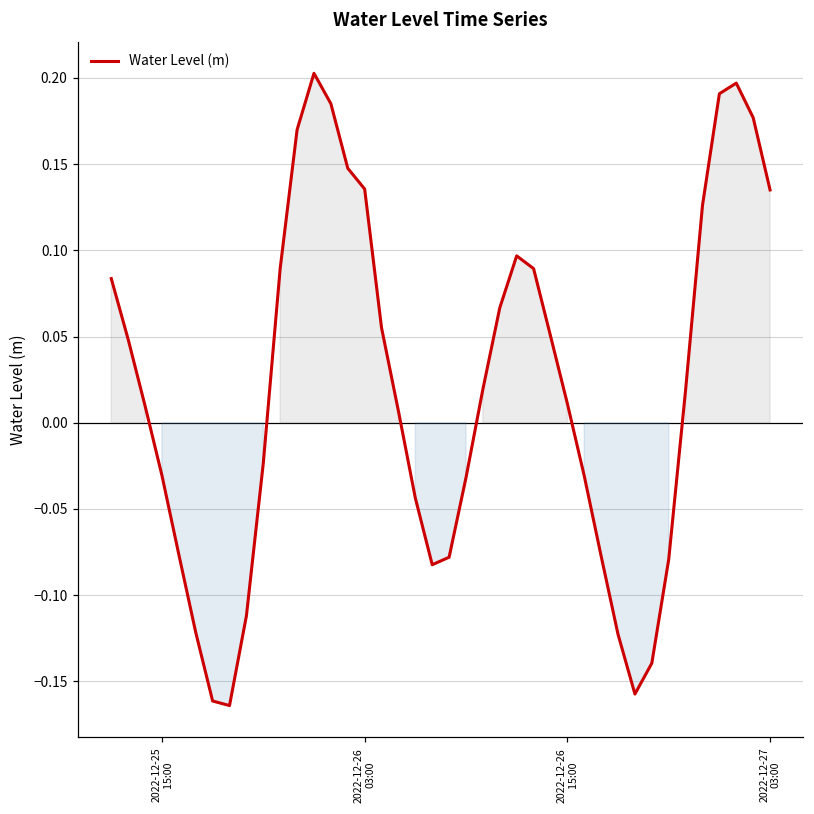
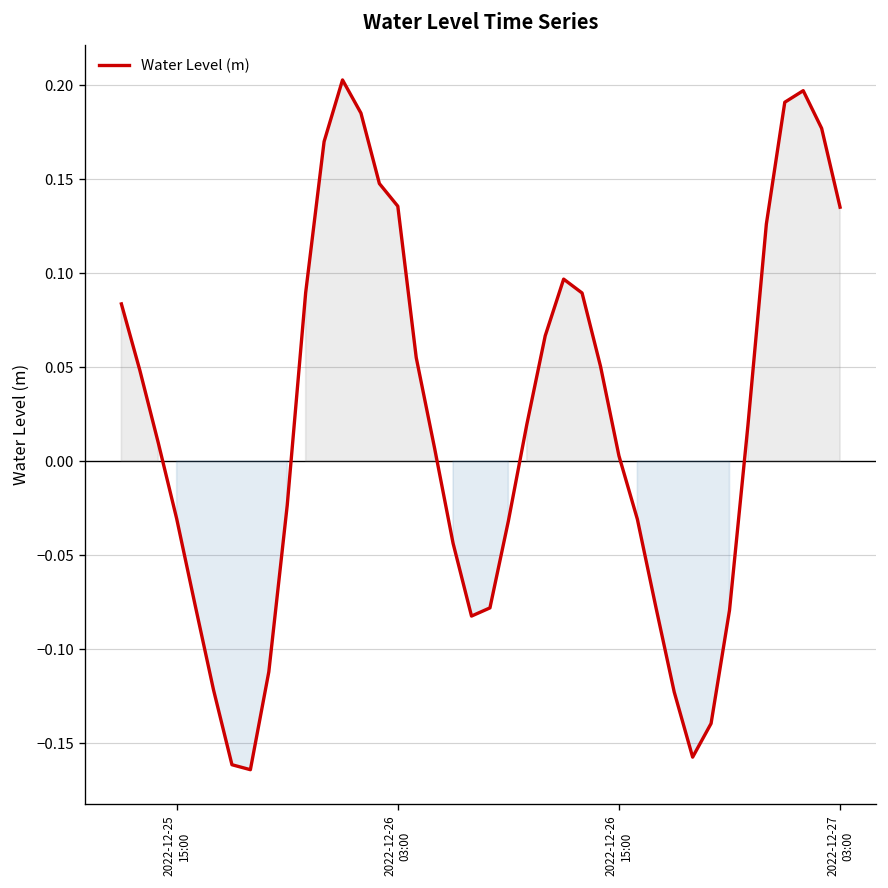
  {
    "2022-12-25 15:00": -0.031,
    "2022-12-26 03:00": 0.136,
-   "2022-12-26 15:00": 0.011,
+   "2022-12-26 15:00": 0.003,
    "2022-12-27 03:00": 0.135
  }
